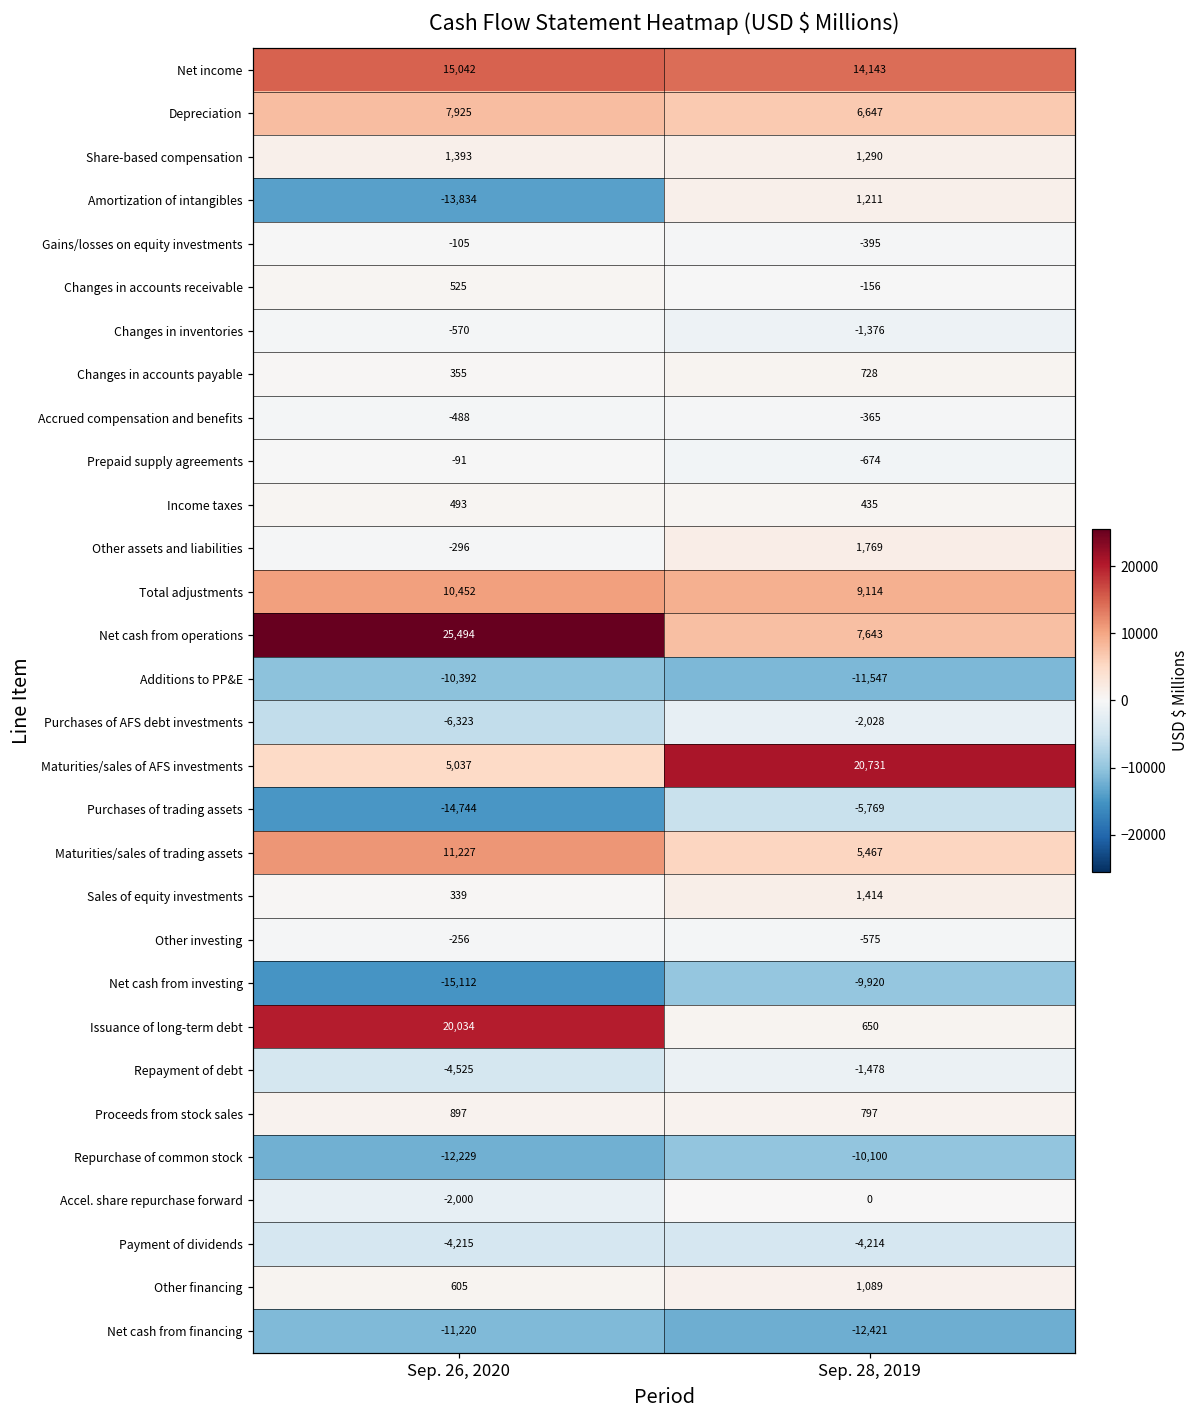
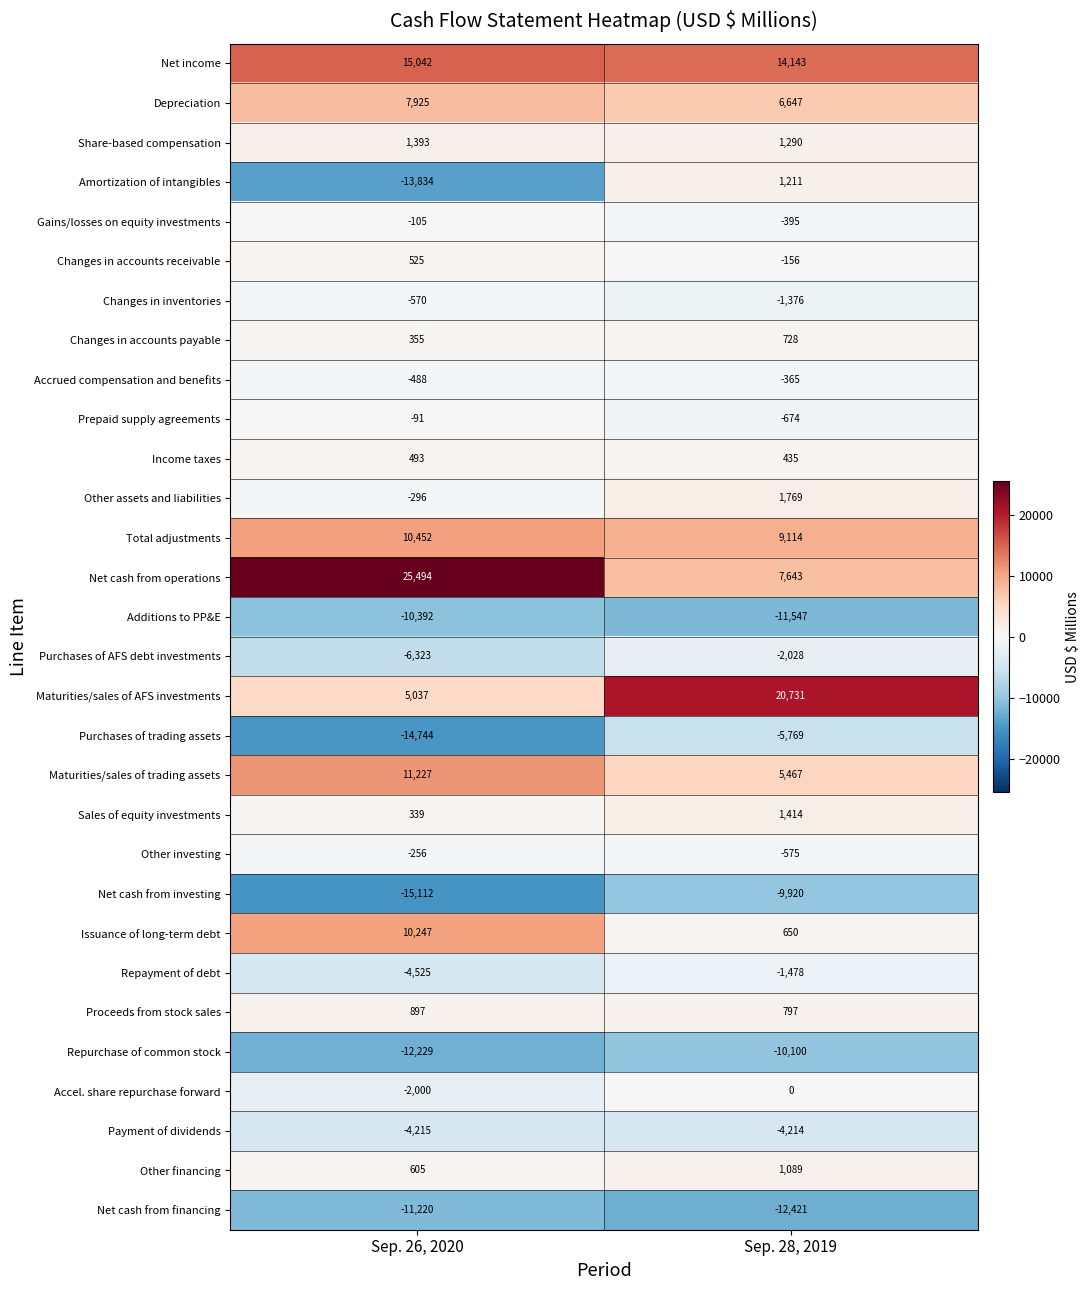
  {
    "Net income": {
      "Sep. 26, 2020": "15,042",
      "Sep. 28, 2019": "14,143"
    },
    "Depreciation": {
      "Sep. 26, 2020": "7,925",
      "Sep. 28, 2019": "6,647"
    },
    "Share-based compensation": {
      "Sep. 26, 2020": "1,393",
      "Sep. 28, 2019": "1,290"
    },
    "Amortization of intangibles": {
      "Sep. 26, 2020": "-13,834",
      "Sep. 28, 2019": "1,211"
    },
    "Gains/losses on equity investments": {
      "Sep. 26, 2020": "-105",
      "Sep. 28, 2019": "-395"
    },
    "Changes in accounts receivable": {
      "Sep. 26, 2020": "525",
      "Sep. 28, 2019": "-156"
    },
    "Changes in inventories": {
      "Sep. 26, 2020": "-570",
      "Sep. 28, 2019": "-1,376"
    },
    "Changes in accounts payable": {
      "Sep. 26, 2020": "355",
      "Sep. 28, 2019": "728"
    },
    "Accrued compensation and benefits": {
      "Sep. 26, 2020": "-488",
      "Sep. 28, 2019": "-365"
    },
    "Prepaid supply agreements": {
      "Sep. 26, 2020": "-91",
      "Sep. 28, 2019": "-674"
    },
    "Income taxes": {
      "Sep. 26, 2020": "493",
      "Sep. 28, 2019": "435"
    },
    "Other assets and liabilities": {
      "Sep. 26, 2020": "-296",
      "Sep. 28, 2019": "1,769"
    },
    "Total adjustments": {
      "Sep. 26, 2020": "10,452",
      "Sep. 28, 2019": "9,114"
    },
    "Net cash from operations": {
      "Sep. 26, 2020": "25,494",
      "Sep. 28, 2019": "7,643"
    },
    "Additions to PP&E": {
      "Sep. 26, 2020": "-10,392",
      "Sep. 28, 2019": "-11,547"
    },
    "Purchases of AFS debt investments": {
      "Sep. 26, 2020": "-6,323",
      "Sep. 28, 2019": "-2,028"
    },
    "Maturities/sales of AFS investments": {
      "Sep. 26, 2020": "5,037",
      "Sep. 28, 2019": "20,731"
    },
    "Purchases of trading assets": {
      "Sep. 26, 2020": "-14,744",
      "Sep. 28, 2019": "-5,769"
    },
    "Maturities/sales of trading assets": {
      "Sep. 26, 2020": "11,227",
      "Sep. 28, 2019": "5,467"
    },
    "Sales of equity investments": {
      "Sep. 26, 2020": "339",
      "Sep. 28, 2019": "1,414"
    },
    "Other investing": {
      "Sep. 26, 2020": "-256",
      "Sep. 28, 2019": "-575"
    },
    "Net cash from investing": {
      "Sep. 26, 2020": "-15,112",
      "Sep. 28, 2019": "-9,920"
    },
    "Issuance of long-term debt": {
-     "Sep. 26, 2020": "20,034",
+     "Sep. 26, 2020": "10,247",
      "Sep. 28, 2019": "650"
    },
    "Repayment of debt": {
      "Sep. 26, 2020": "-4,525",
      "Sep. 28, 2019": "-1,478"
    },
    "Proceeds from stock sales": {
      "Sep. 26, 2020": "897",
      "Sep. 28, 2019": "797"
    },
    "Repurchase of common stock": {
      "Sep. 26, 2020": "-12,229",
      "Sep. 28, 2019": "-10,100"
    },
    "Accel. share repurchase forward": {
      "Sep. 26, 2020": "-2,000",
      "Sep. 28, 2019": "0"
    },
    "Payment of dividends": {
      "Sep. 26, 2020": "-4,215",
      "Sep. 28, 2019": "-4,214"
    },
    "Other financing": {
      "Sep. 26, 2020": "605",
      "Sep. 28, 2019": "1,089"
    },
    "Net cash from financing": {
      "Sep. 26, 2020": "-11,220",
      "Sep. 28, 2019": "-12,421"
    }
  }
